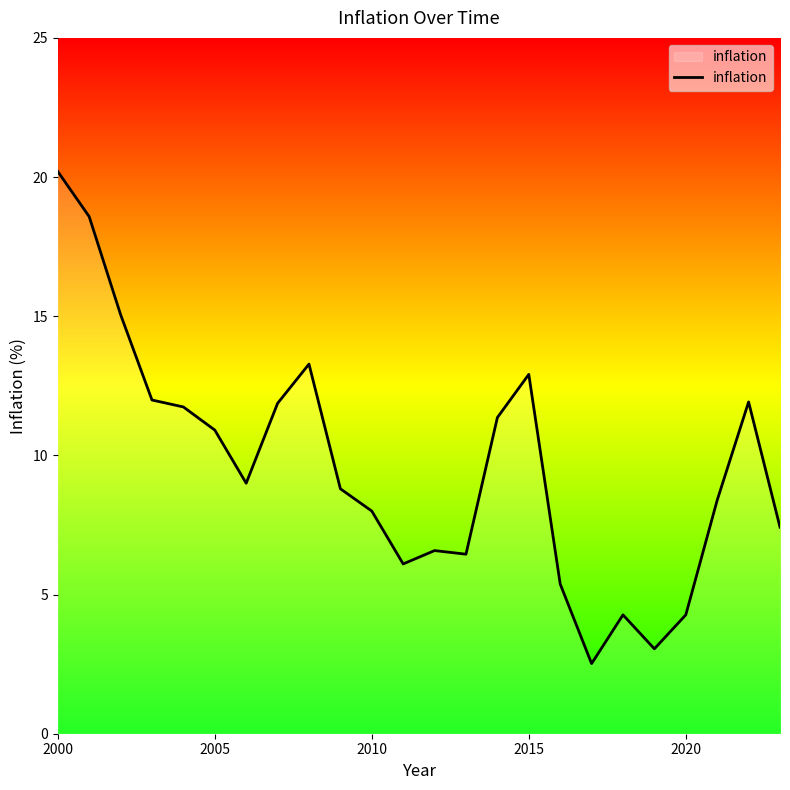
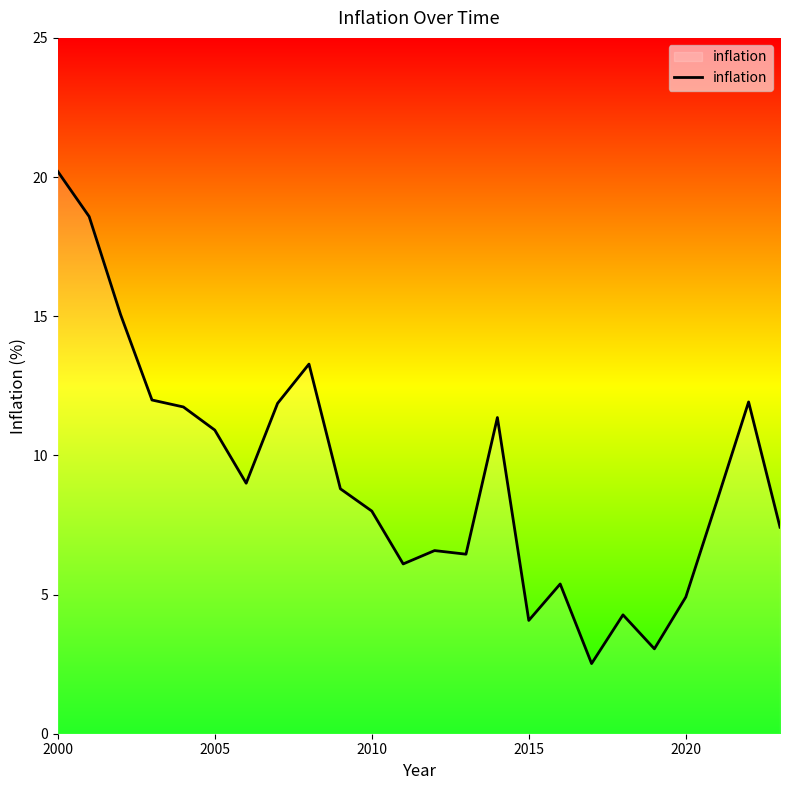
  {
    "2000": 20.2,
    "2005": 10.9,
    "2010": 8.0,
-   "2015": 12.9,
-   "2020": 4.3
+   "2015": 4.1,
+   "2020": 4.9
  }
